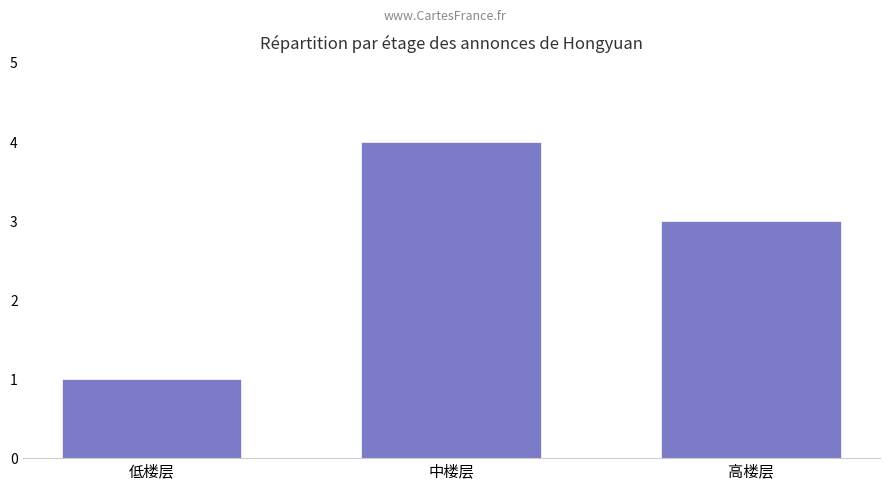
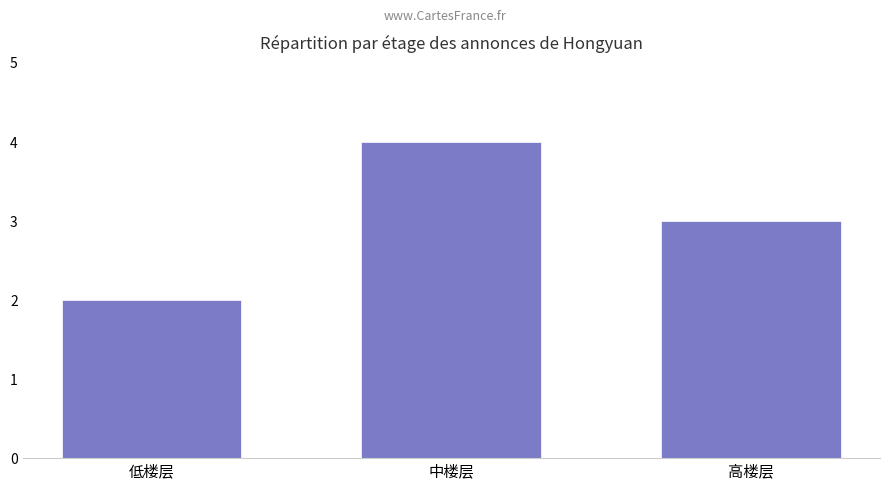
  {
-   "低楼层": 1,
+   "低楼层": 2,
    "中楼层": 4,
    "高楼层": 3
  }
